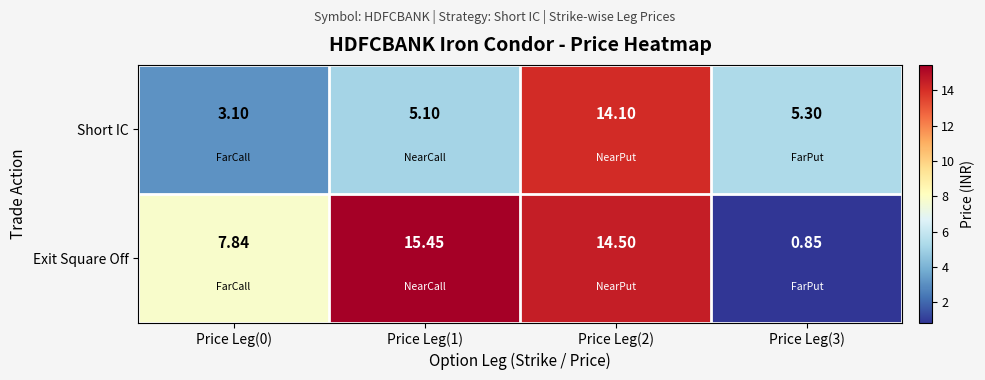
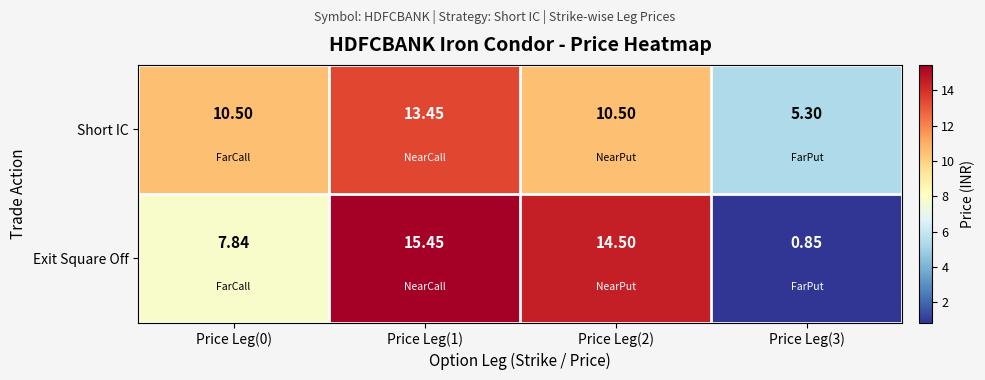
  {
    "Short IC": {
-     "Price Leg(0)": 3.10,
-     "Price Leg(1)": 5.10,
-     "Price Leg(2)": 14.10
+     "Price Leg(0)": 10.50,
+     "Price Leg(1)": 13.45,
+     "Price Leg(2)": 10.50
    }
  }
